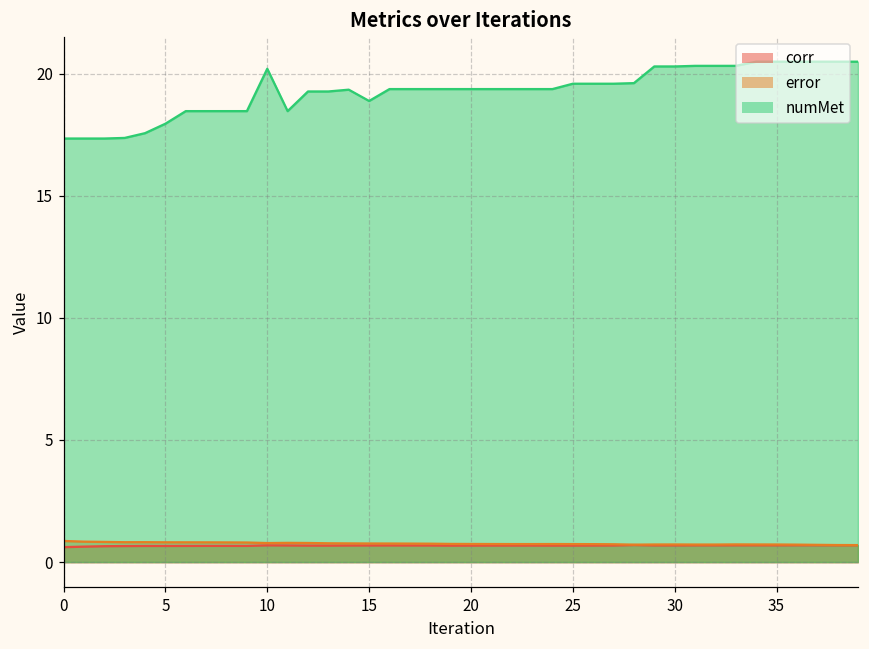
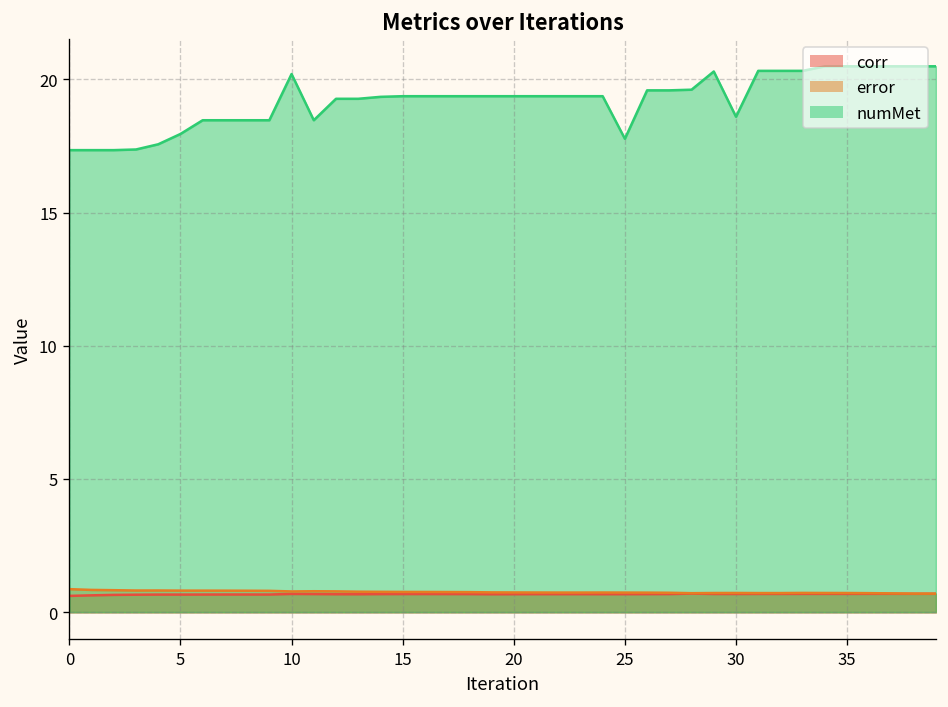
  {
    "numMet": {
      "0": 17.3,
      "5": 17.9,
      "10": 20.2,
-     "15": 18.9,
+     "15": 19.4,
      "20": 19.4,
-     "25": 19.6,
-     "30": 20.3
+     "25": 17.8,
+     "30": 18.6
    }
  }
